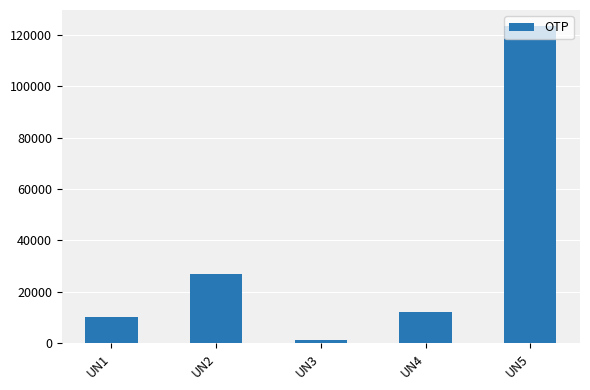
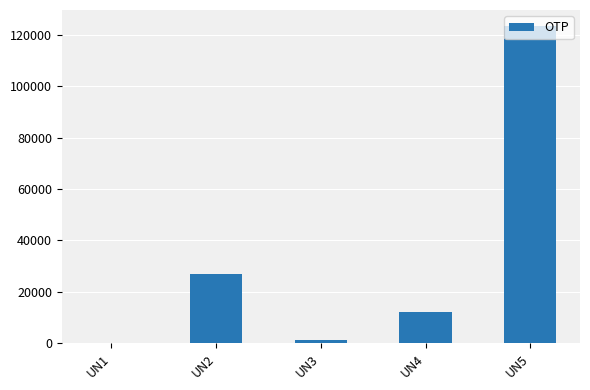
  {
-   "UN1": 10000,
+   "UN1": 0,
    "UN2": 27000,
    "UN3": 1000,
    "UN4": 12000
  }
